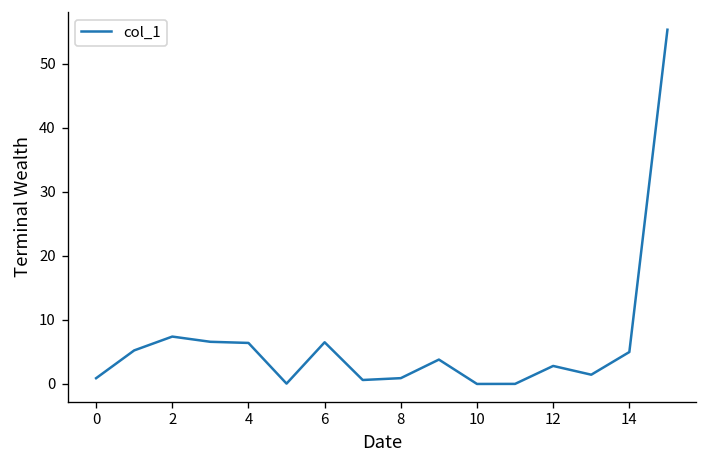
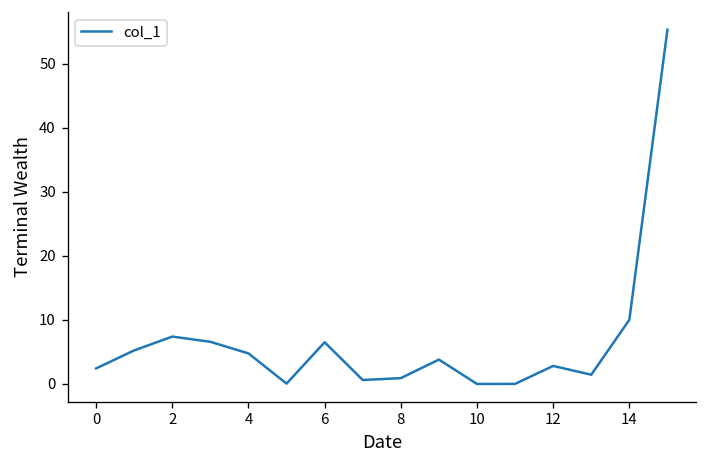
  {
-   "0": 1,
+   "0": 2,
    "2": 7,
-   "4": 6,
+   "4": 5,
    "6": 7,
    "8": 1,
    "10": 0,
    "12": 3,
-   "14": 5
+   "14": 10
  }
